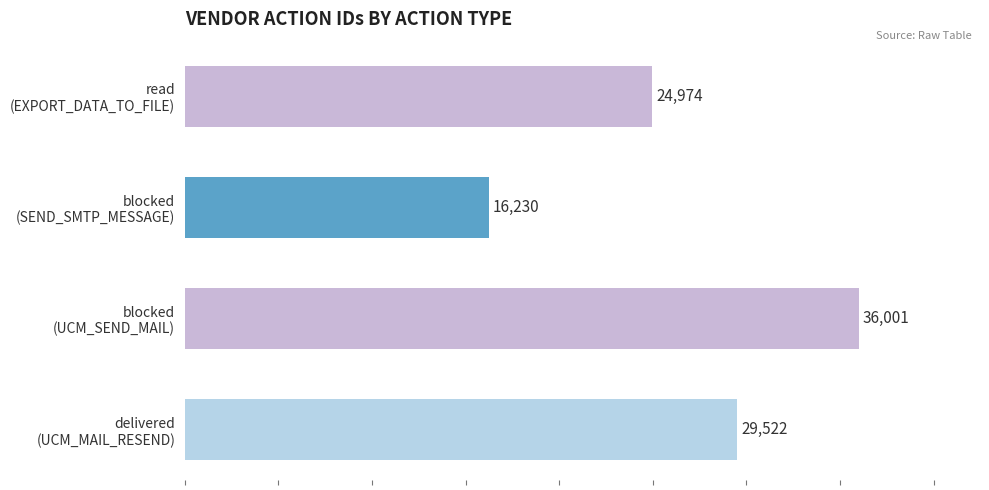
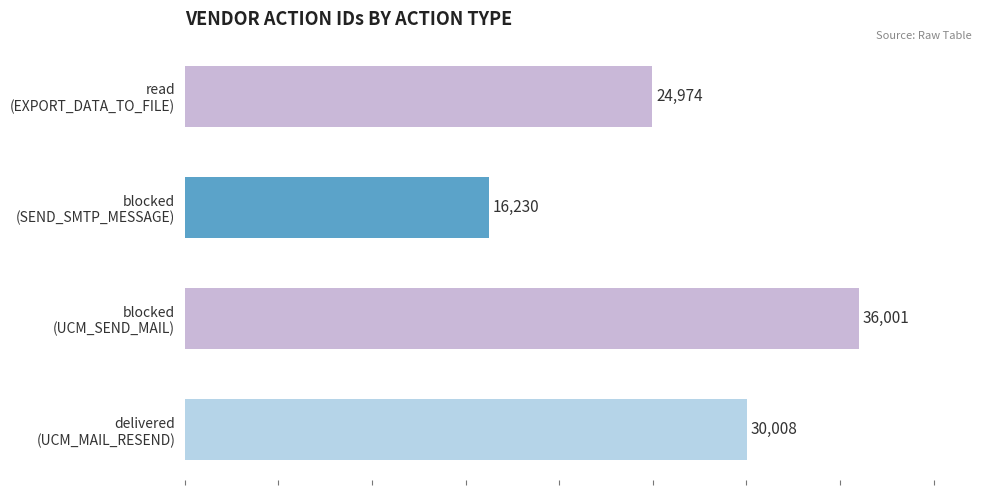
  {
    "read (EXPORT_DATA_TO_FILE)": "24,974",
    "blocked (SEND_SMTP_MESSAGE)": "16,230",
    "blocked (UCM_SEND_MAIL)": "36,001",
-   "delivered (UCM_MAIL_RESEND)": "29,522"
+   "delivered (UCM_MAIL_RESEND)": "30,008"
  }
